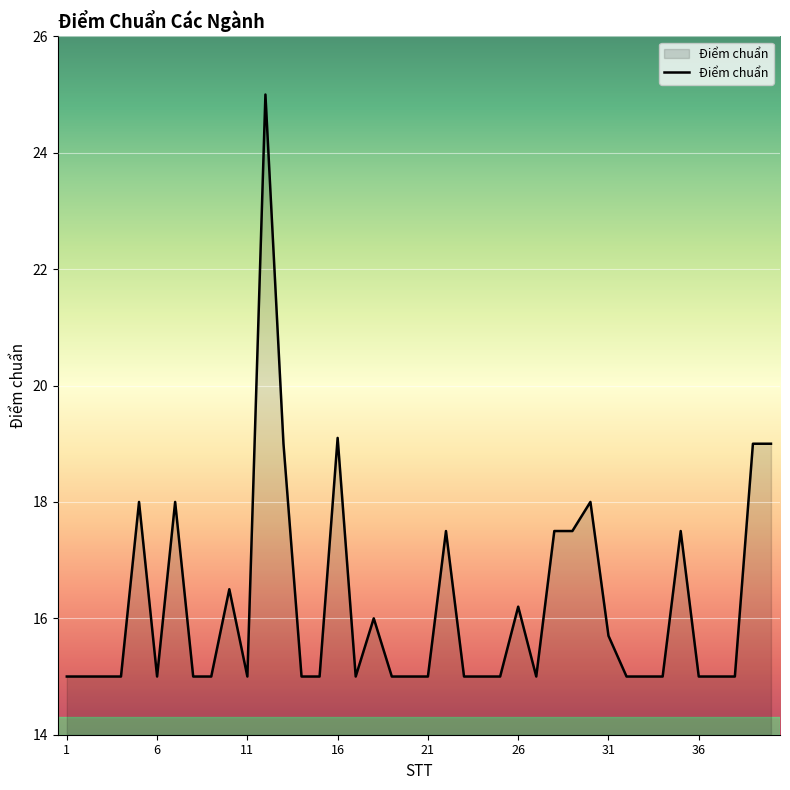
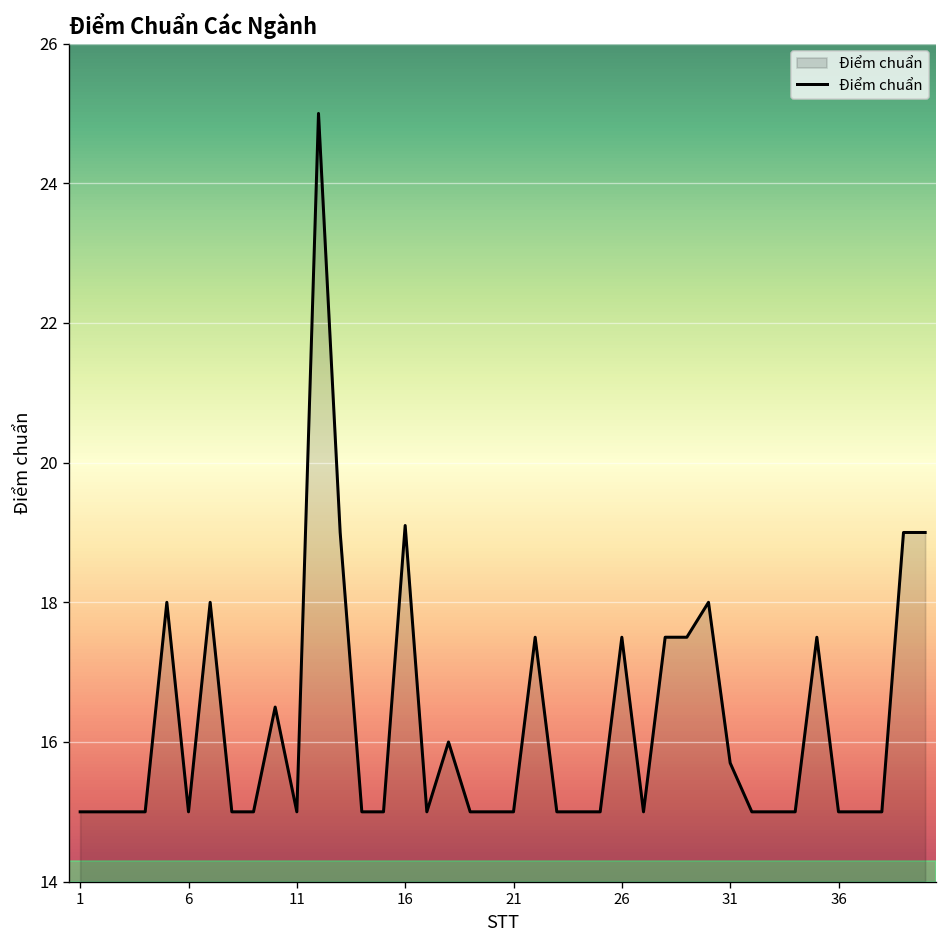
  {
    "1": 15.0,
    "6": 15.0,
    "11": 15.0,
    "16": 19.1,
    "21": 15.0,
-   "26": 16.2,
+   "26": 17.5,
    "31": 15.7,
    "36": 15.0
  }
